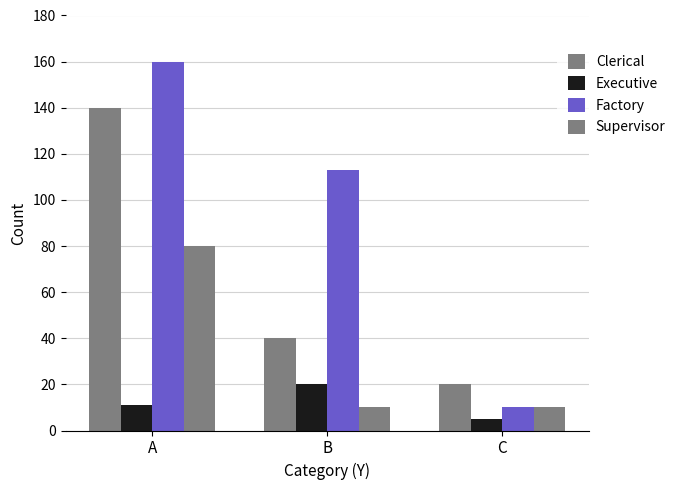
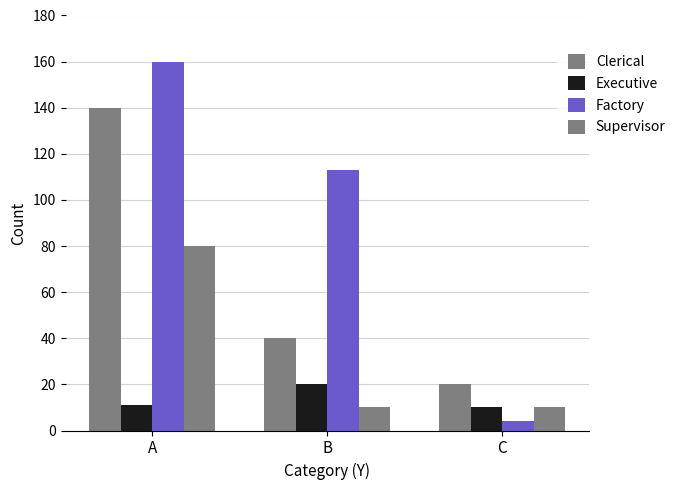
  {
    "Executive": {
      "A": 11,
      "B": 20,
-     "C": 5
+     "C": 10
    },
    "Factory": {
      "A": 160,
      "B": 113,
-     "C": 10
+     "C": 4
    }
  }
